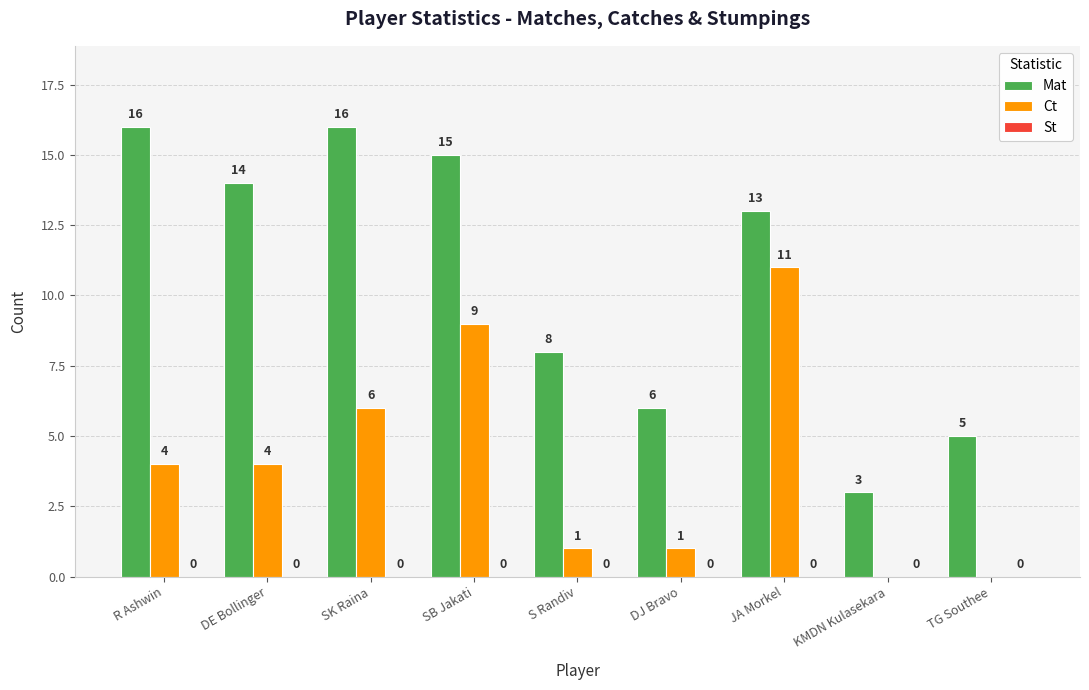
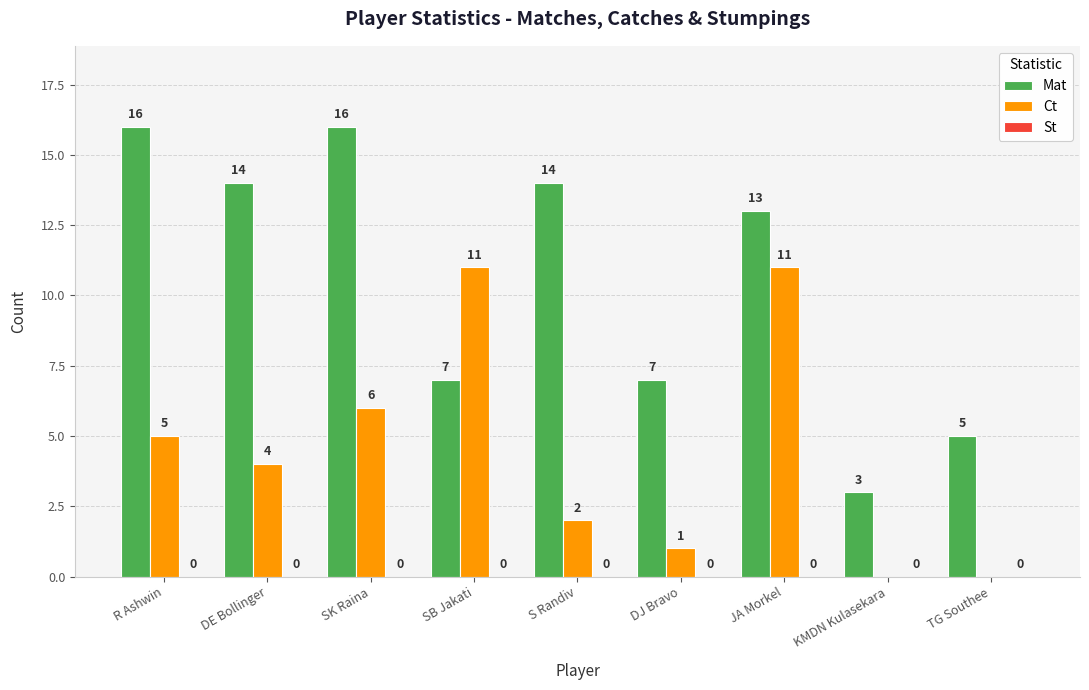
  {
    "Mat": {
      "R Ashwin": 16,
      "DE Bollinger": 14,
      "SK Raina": 16,
-     "SB Jakati": 15,
-     "S Randiv": 8,
-     "DJ Bravo": 6,
+     "SB Jakati": 7,
+     "S Randiv": 14,
+     "DJ Bravo": 7,
      "JA Morkel": 13,
      "KMDN Kulasekara": 3,
      "TG Southee": 5
    },
    "Ct": {
-     "R Ashwin": 4,
+     "R Ashwin": 5,
      "DE Bollinger": 4,
      "SK Raina": 6,
-     "SB Jakati": 9,
-     "S Randiv": 1,
+     "SB Jakati": 11,
+     "S Randiv": 2,
      "DJ Bravo": 1,
      "JA Morkel": 11
    },
    "St": {
      "R Ashwin": 0,
      "DE Bollinger": 0,
      "SK Raina": 0,
      "SB Jakati": 0,
      "S Randiv": 0,
      "DJ Bravo": 0,
      "JA Morkel": 0,
      "KMDN Kulasekara": 0,
      "TG Southee": 0
    }
  }
